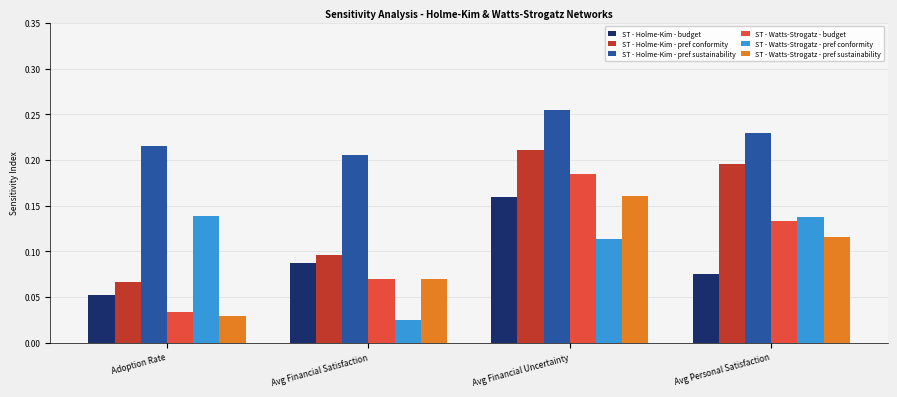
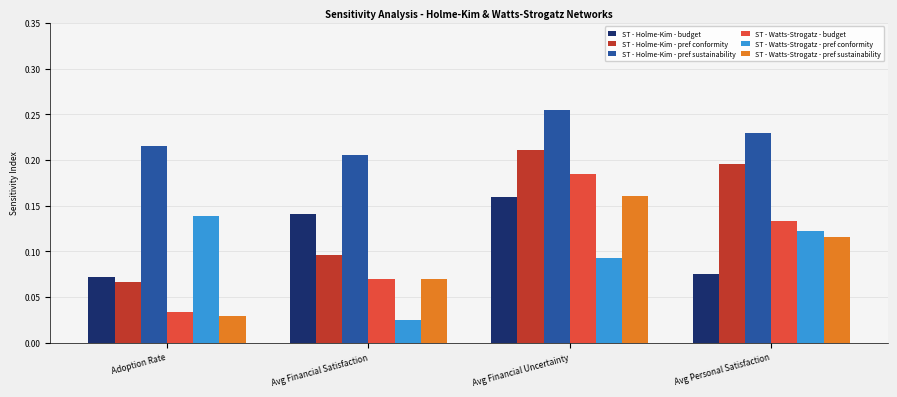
  {
    "ST - Holme-Kim - budget": {
-     "Adoption Rate": 0.05,
-     "Avg Financial Satisfaction": 0.09,
+     "Adoption Rate": 0.07,
+     "Avg Financial Satisfaction": 0.14,
      "Avg Financial Uncertainty": 0.16,
      "Avg Personal Satisfaction": 0.08
    },
    "ST - Holme-Kim - pref sustainability": {
      "Adoption Rate": 0.22,
      "Avg Financial Satisfaction": 0.21,
      "Avg Financial Uncertainty": 0.25,
      "Avg Personal Satisfaction": 0.23
    },
    "ST - Watts-Strogatz - pref conformity": {
      "Adoption Rate": 0.14,
      "Avg Financial Satisfaction": 0.02,
-     "Avg Financial Uncertainty": 0.11,
-     "Avg Personal Satisfaction": 0.14
+     "Avg Financial Uncertainty": 0.09,
+     "Avg Personal Satisfaction": 0.12
    }
  }
